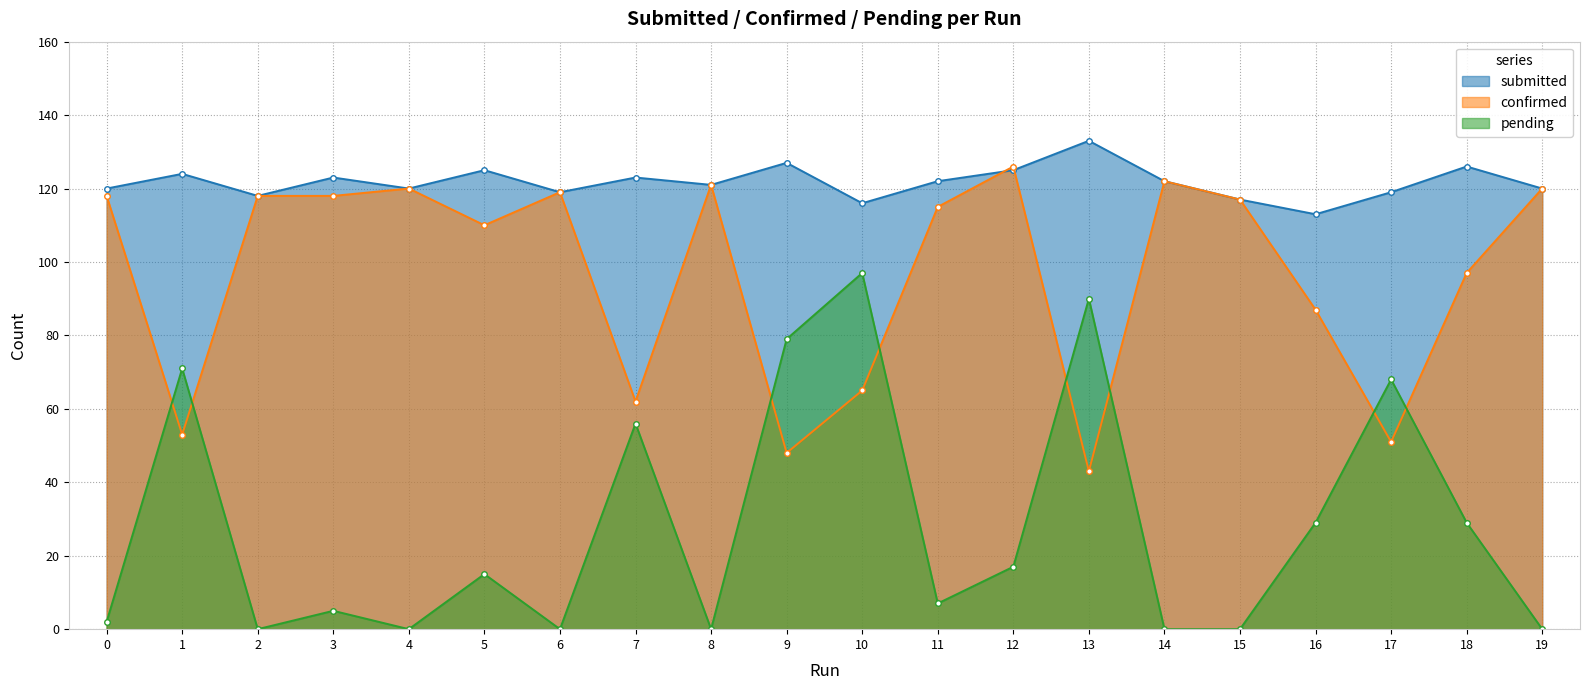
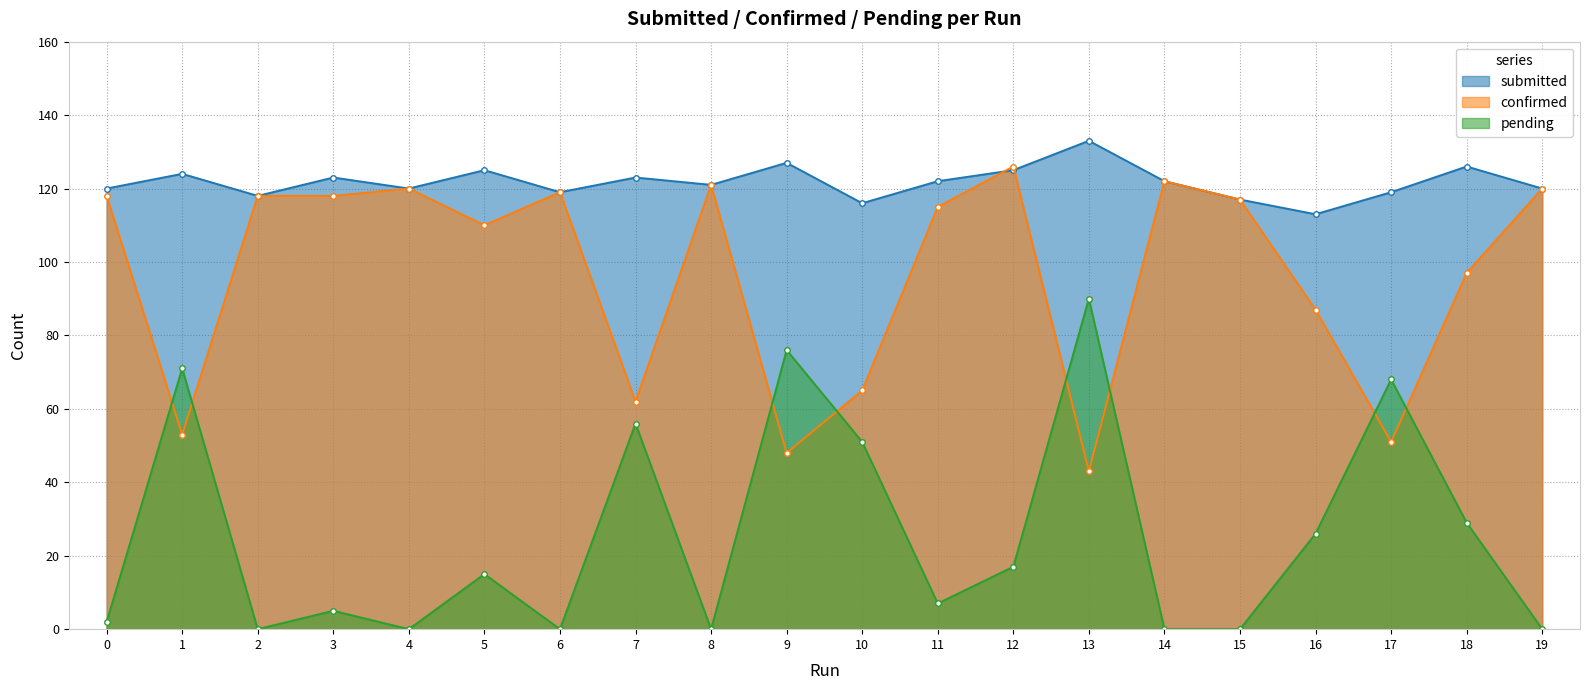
  {
    "submitted": {
      "0": 120,
      "1": 124,
      "3": 123,
      "5": 125,
      "7": 123,
      "9": 127,
      "10": 116,
      "11": 122,
      "12": 125,
      "13": 133,
      "16": 113,
      "17": 119,
      "18": 126
    },
    "confirmed": {
      "0": 118,
      "1": 53,
      "3": 118,
      "5": 110,
      "7": 62,
      "9": 48,
      "10": 65,
      "11": 115,
      "12": 126,
      "13": 43,
      "16": 87,
      "17": 51,
      "18": 97
    },
    "pending": {
      "0": 2,
      "1": 71,
      "2": 0,
      "3": 5,
      "4": 0,
      "5": 15,
      "6": 0,
      "7": 56,
      "8": 0,
-     "9": 79,
-     "10": 97,
+     "9": 76,
+     "10": 51,
      "11": 7,
      "12": 17,
      "13": 90,
      "14": 0,
      "15": 0,
-     "16": 29,
+     "16": 26,
      "17": 68,
      "18": 29,
      "19": 0
    }
  }
